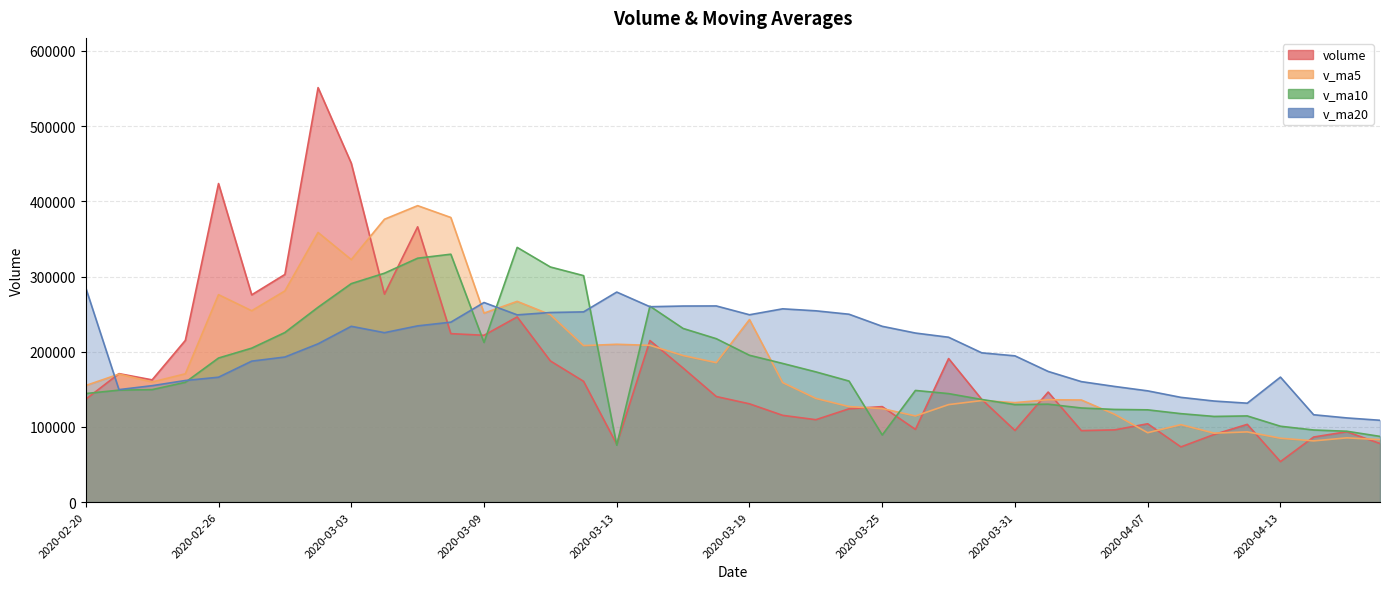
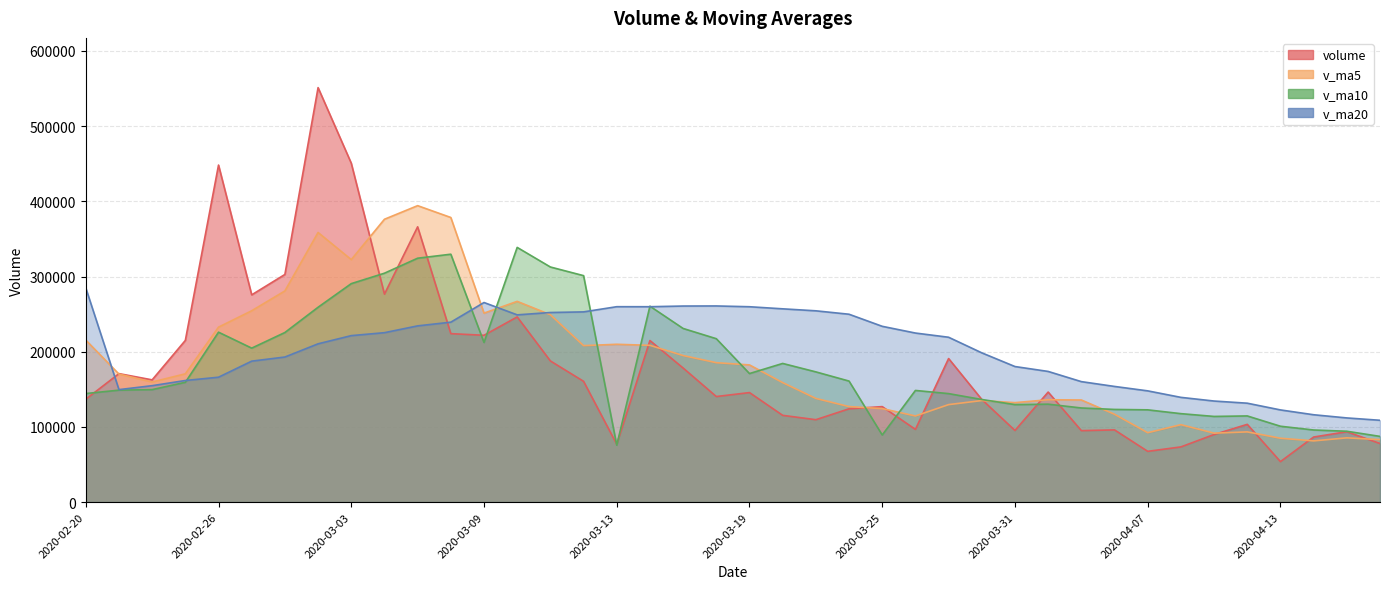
  {
    "volume": {
      "2020-02-20": 140000,
-     "2020-02-26": 420000,
+     "2020-02-26": 450000,
      "2020-03-03": 450000,
      "2020-03-09": 220000,
-     "2020-03-19": 130000,
+     "2020-03-19": 150000,
      "2020-03-31": 100000,
-     "2020-04-07": 100000,
+     "2020-04-07": 70000,
      "2020-04-13": 50000
    },
    "v_ma5": {
-     "2020-02-20": 160000,
-     "2020-02-26": 280000,
+     "2020-02-20": 220000,
+     "2020-02-26": 230000,
      "2020-03-03": 320000,
      "2020-03-09": 250000,
      "2020-03-13": 210000,
-     "2020-03-19": 240000,
+     "2020-03-19": 180000,
      "2020-04-07": 90000,
      "2020-04-13": 80000
    },
    "v_ma10": {
      "2020-02-20": 140000,
-     "2020-02-26": 190000,
+     "2020-02-26": 230000,
      "2020-03-03": 290000,
      "2020-03-09": 210000,
-     "2020-03-19": 200000,
+     "2020-03-19": 170000,
      "2020-03-25": 90000,
      "2020-04-07": 120000,
      "2020-04-13": 100000
    },
    "v_ma20": {
      "2020-02-20": 280000,
      "2020-02-26": 170000,
-     "2020-03-03": 230000,
+     "2020-03-03": 220000,
      "2020-03-09": 270000,
-     "2020-03-13": 280000,
-     "2020-03-19": 250000,
+     "2020-03-13": 260000,
+     "2020-03-19": 260000,
      "2020-03-25": 230000,
-     "2020-03-31": 190000,
+     "2020-03-31": 180000,
      "2020-04-07": 150000,
-     "2020-04-13": 170000
+     "2020-04-13": 120000
    }
  }
